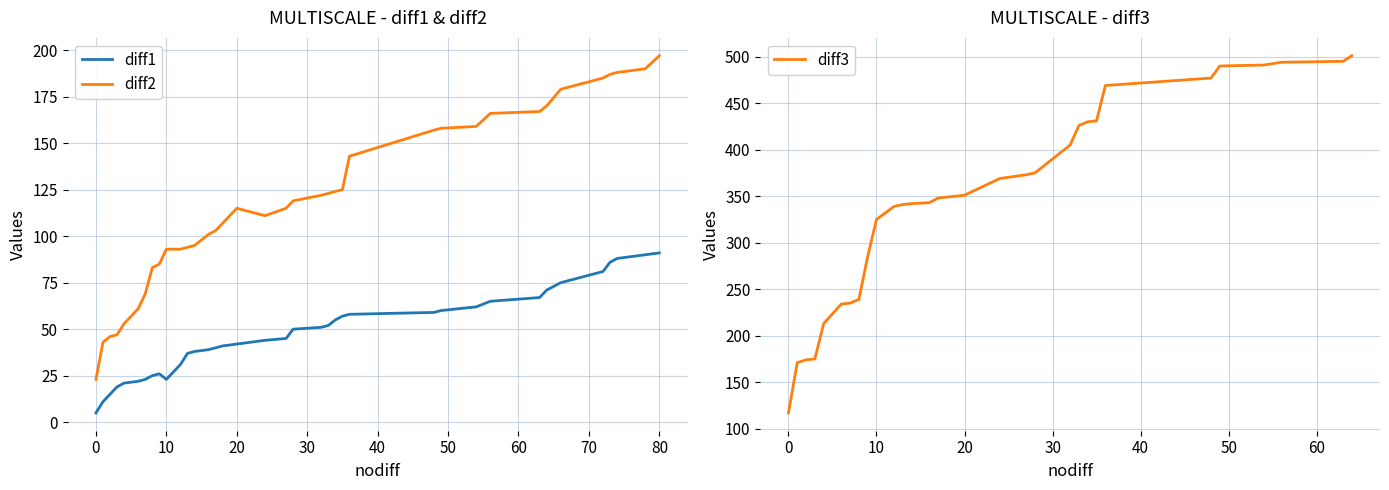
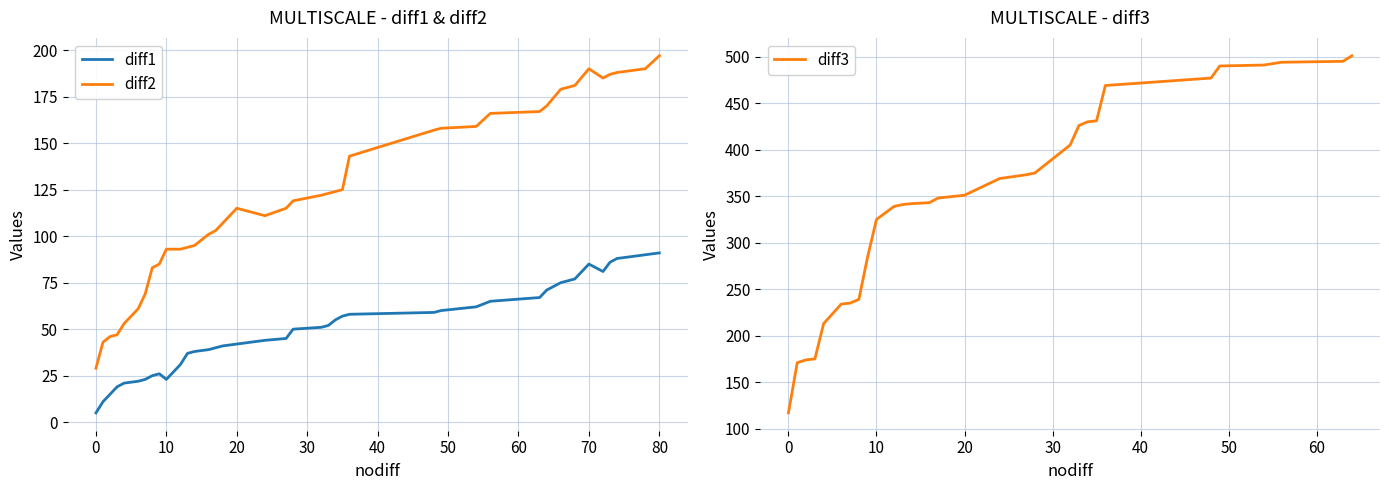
  {
    "MULTISCALE - diff1 & diff2": {
      "diff1": {
        "0": 5,
        "10": 23,
        "20": 42,
-       "70": 79,
+       "70": 85,
        "80": 91
      },
      "diff2": {
-       "0": 23,
+       "0": 29,
        "10": 93,
        "20": 115,
-       "70": 183,
+       "70": 190,
        "80": 197
      }
    },
    "MULTISCALE - diff3": {
      "0": 120,
      "10": 330,
      "20": 350
    }
  }
